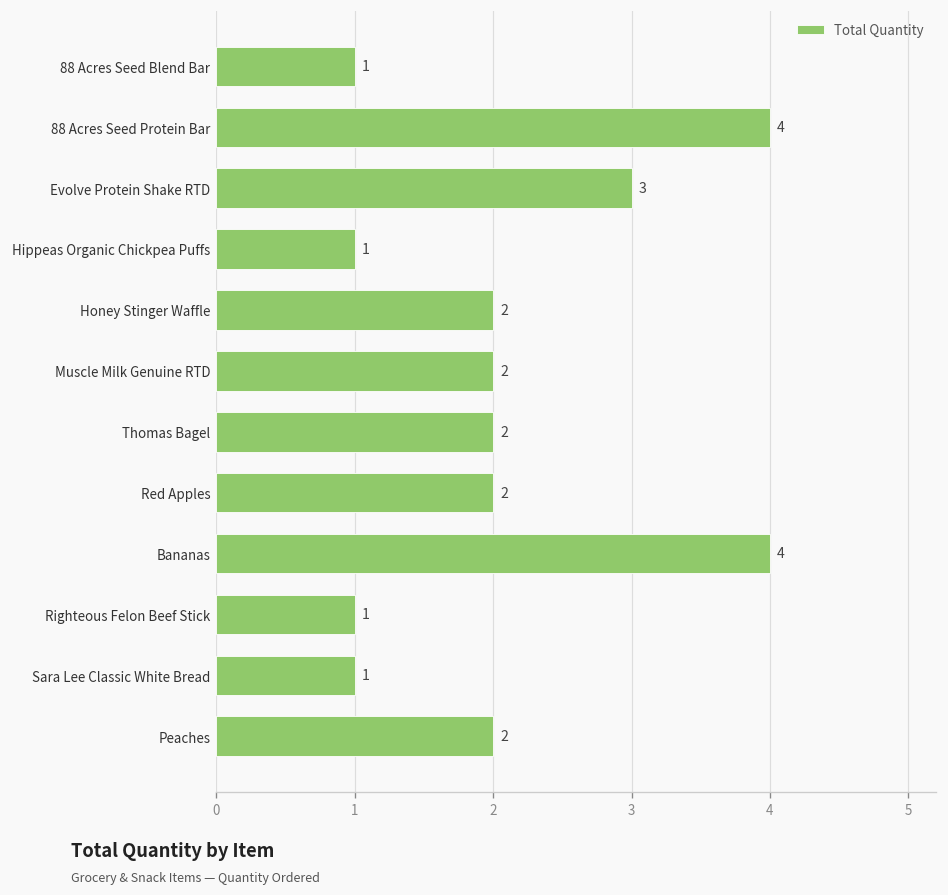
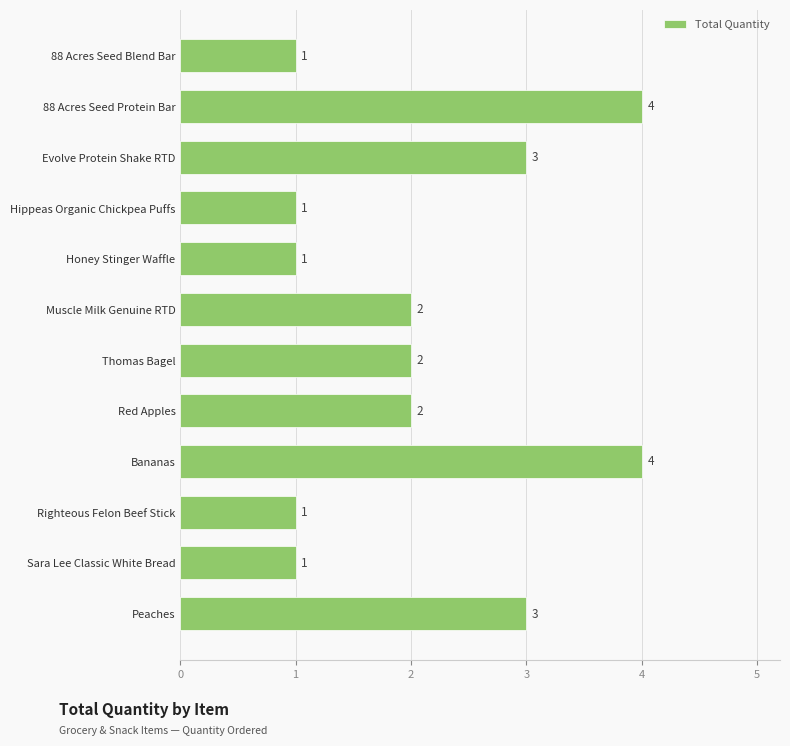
  {
    "88 Acres Seed Blend Bar": 1,
    "88 Acres Seed Protein Bar": 4,
    "Evolve Protein Shake RTD": 3,
    "Hippeas Organic Chickpea Puffs": 1,
-   "Honey Stinger Waffle": 2,
+   "Honey Stinger Waffle": 1,
    "Muscle Milk Genuine RTD": 2,
    "Thomas Bagel": 2,
    "Red Apples": 2,
    "Bananas": 4,
    "Righteous Felon Beef Stick": 1,
    "Sara Lee Classic White Bread": 1,
-   "Peaches": 2
+   "Peaches": 3
  }
